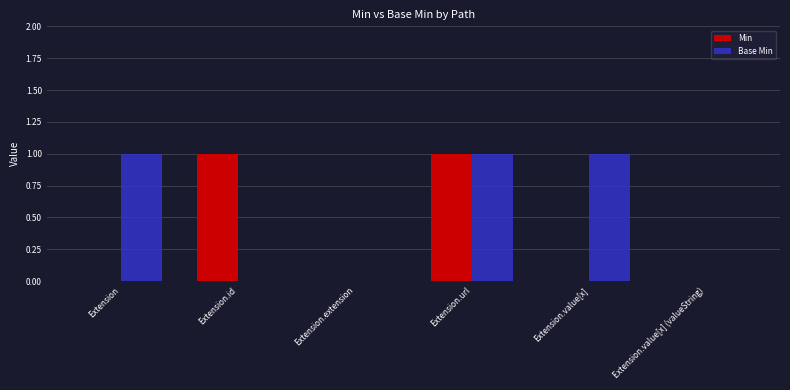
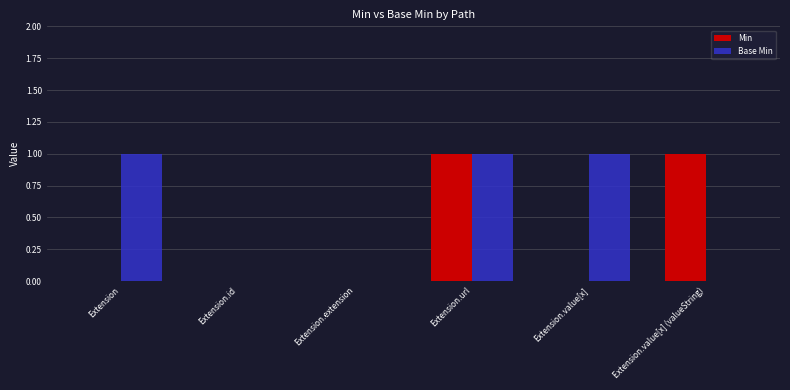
  {
    "Min": {
      "Extension": 0,
-     "Extension.id": 1,
+     "Extension.id": 0,
      "Extension.extension": 0,
      "Extension.url": 1,
      "Extension.value[x]": 0,
-     "Extension.value[x] (valueString)": 0
+     "Extension.value[x] (valueString)": 1
    },
    "Base Min": {
      "Extension": 1,
      "Extension.id": 0,
      "Extension.extension": 0,
      "Extension.url": 1,
      "Extension.value[x]": 1,
      "Extension.value[x] (valueString)": 0
    }
  }
